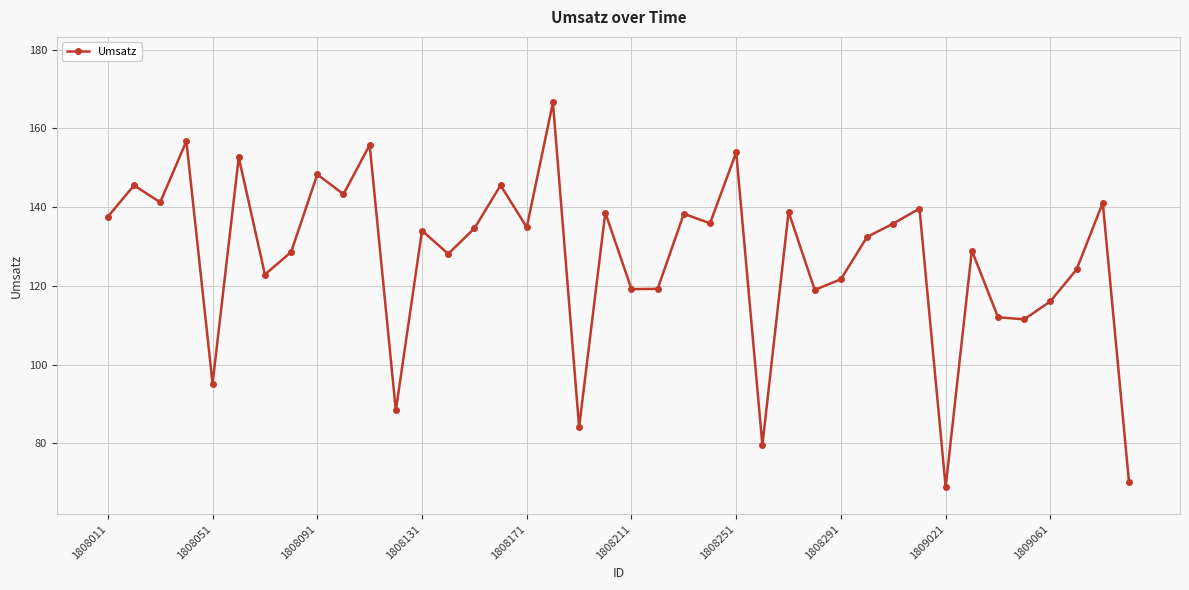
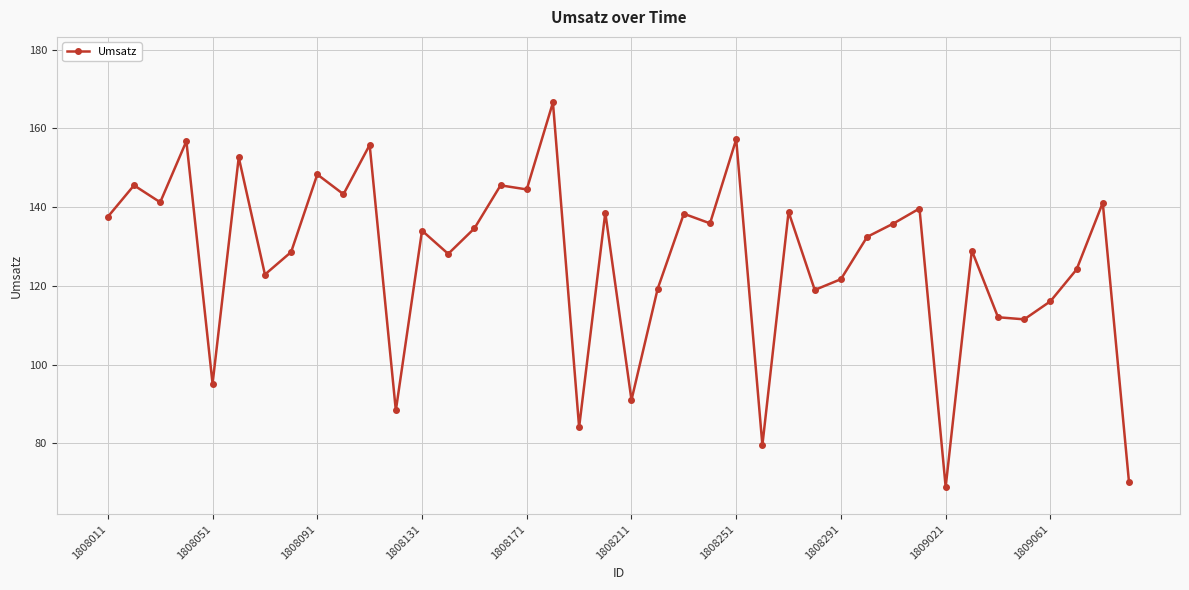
  {
    "1808011": 138,
    "1808051": 95,
    "1808091": 148,
    "1808131": 134,
-   "1808171": 135,
-   "1808211": 119,
-   "1808251": 154,
+   "1808171": 144,
+   "1808211": 91,
+   "1808251": 157,
    "1808291": 122,
    "1809021": 69,
    "1809061": 116
  }
